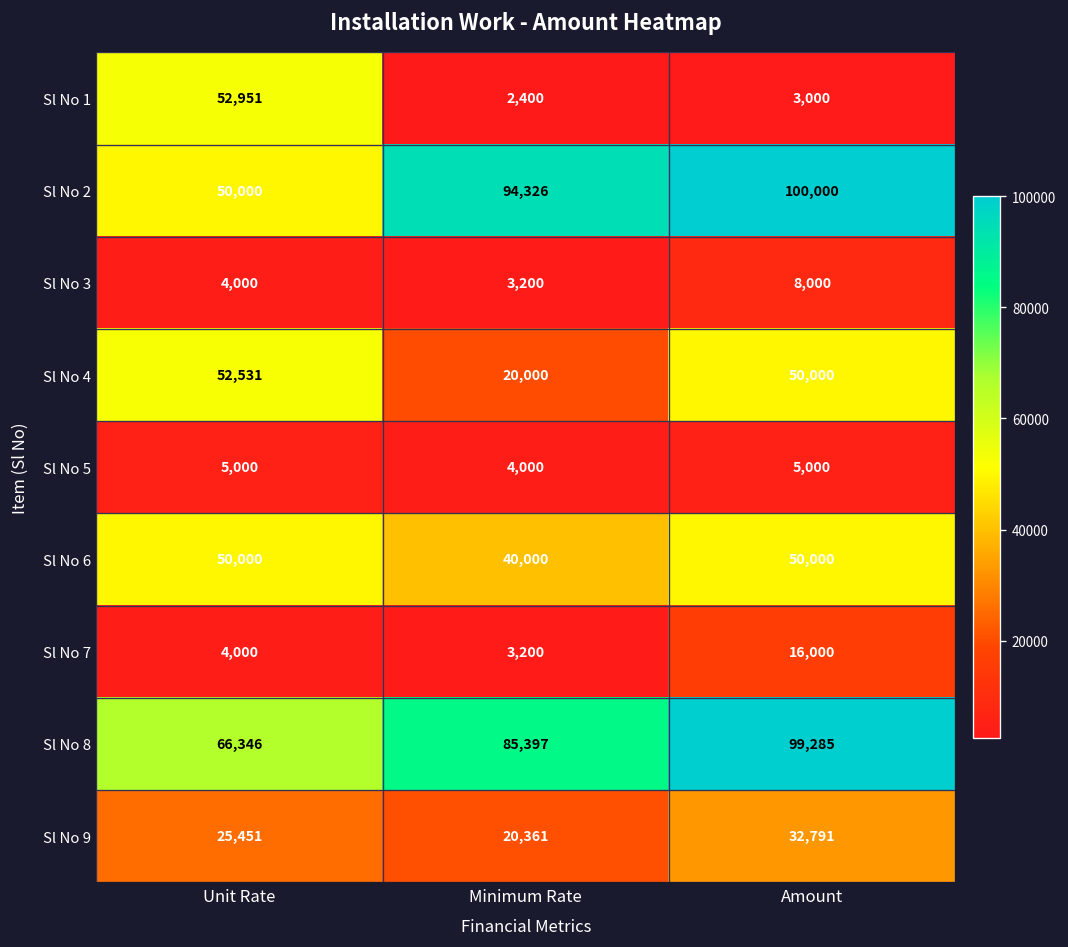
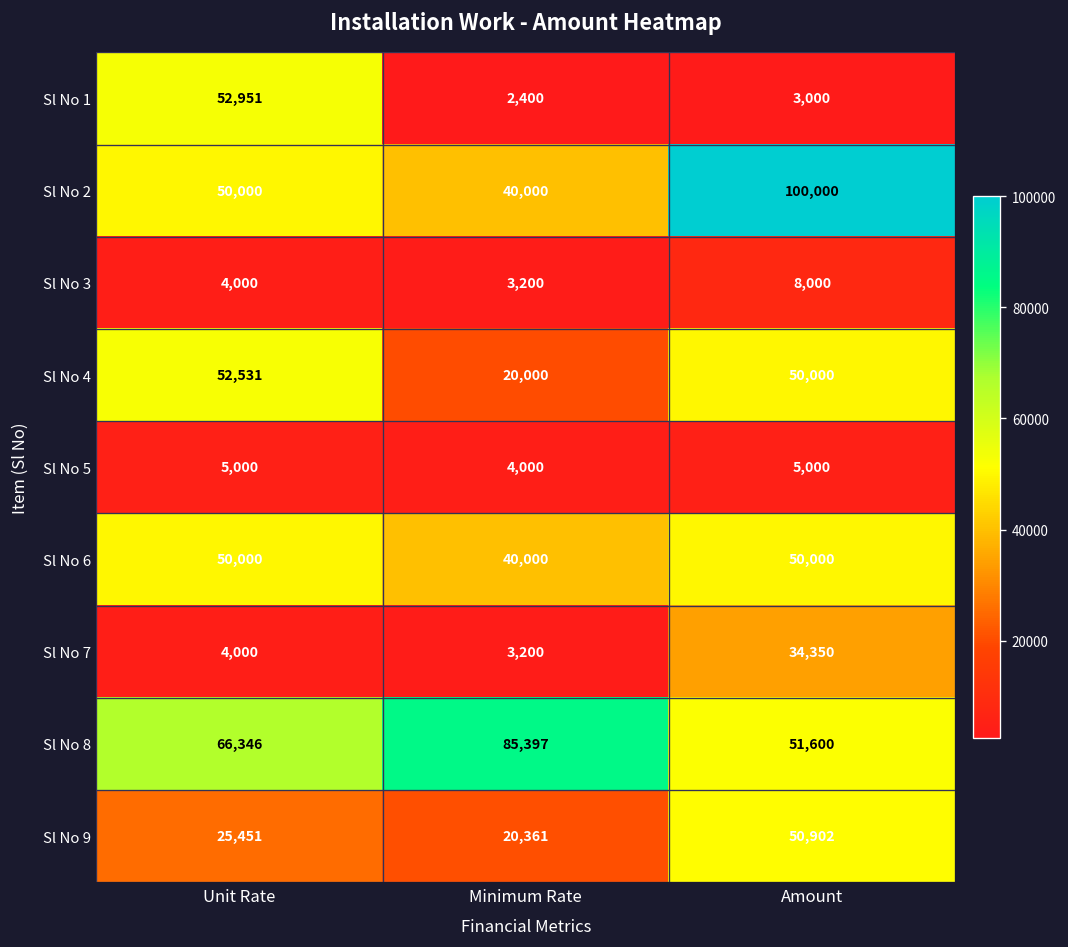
  {
    "Sl No 1": {
      "Unit Rate": "52,951",
      "Minimum Rate": "2,400",
      "Amount": "3,000"
    },
    "Sl No 2": {
      "Unit Rate": "50,000",
-     "Minimum Rate": "94,326",
+     "Minimum Rate": "40,000",
      "Amount": "100,000"
    },
    "Sl No 3": {
      "Unit Rate": "4,000",
      "Minimum Rate": "3,200",
      "Amount": "8,000"
    },
    "Sl No 4": {
      "Unit Rate": "52,531",
      "Minimum Rate": "20,000",
      "Amount": "50,000"
    },
    "Sl No 5": {
      "Unit Rate": "5,000",
      "Minimum Rate": "4,000",
      "Amount": "5,000"
    },
    "Sl No 6": {
      "Unit Rate": "50,000",
      "Minimum Rate": "40,000",
      "Amount": "50,000"
    },
    "Sl No 7": {
      "Unit Rate": "4,000",
      "Minimum Rate": "3,200",
-     "Amount": "16,000"
+     "Amount": "34,350"
    },
    "Sl No 8": {
      "Unit Rate": "66,346",
      "Minimum Rate": "85,397",
-     "Amount": "99,285"
+     "Amount": "51,600"
    },
    "Sl No 9": {
      "Unit Rate": "25,451",
      "Minimum Rate": "20,361",
-     "Amount": "32,791"
+     "Amount": "50,902"
    }
  }
